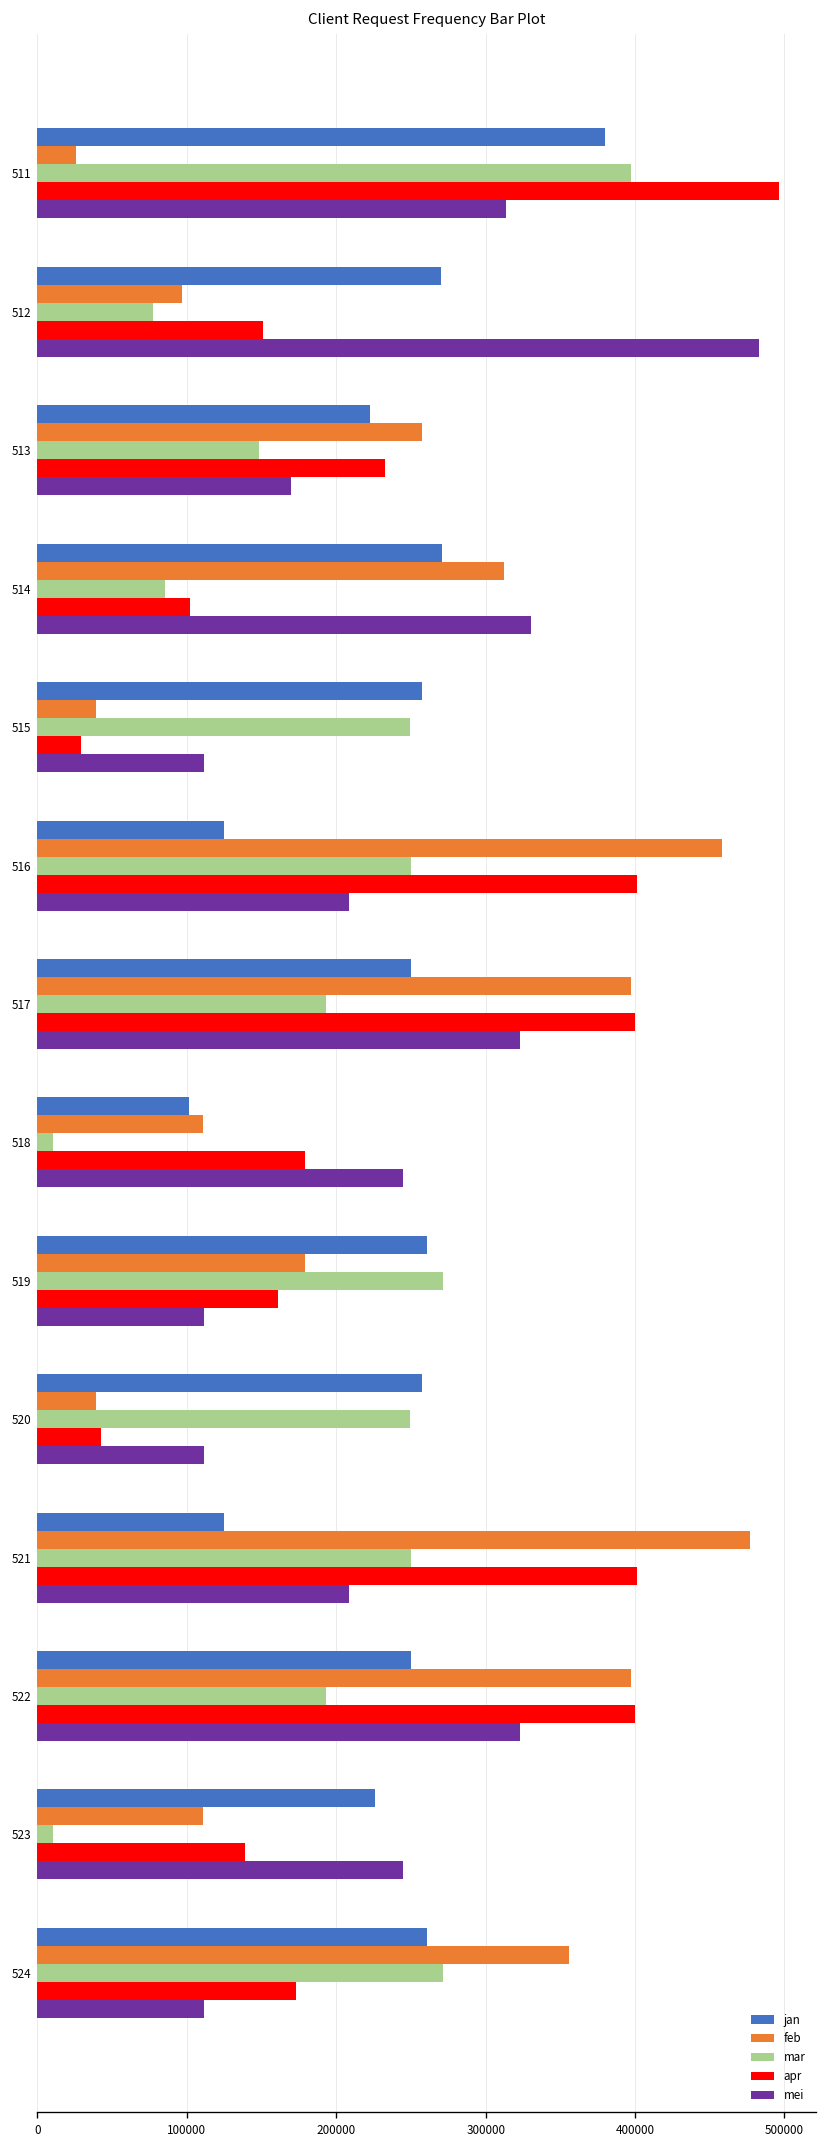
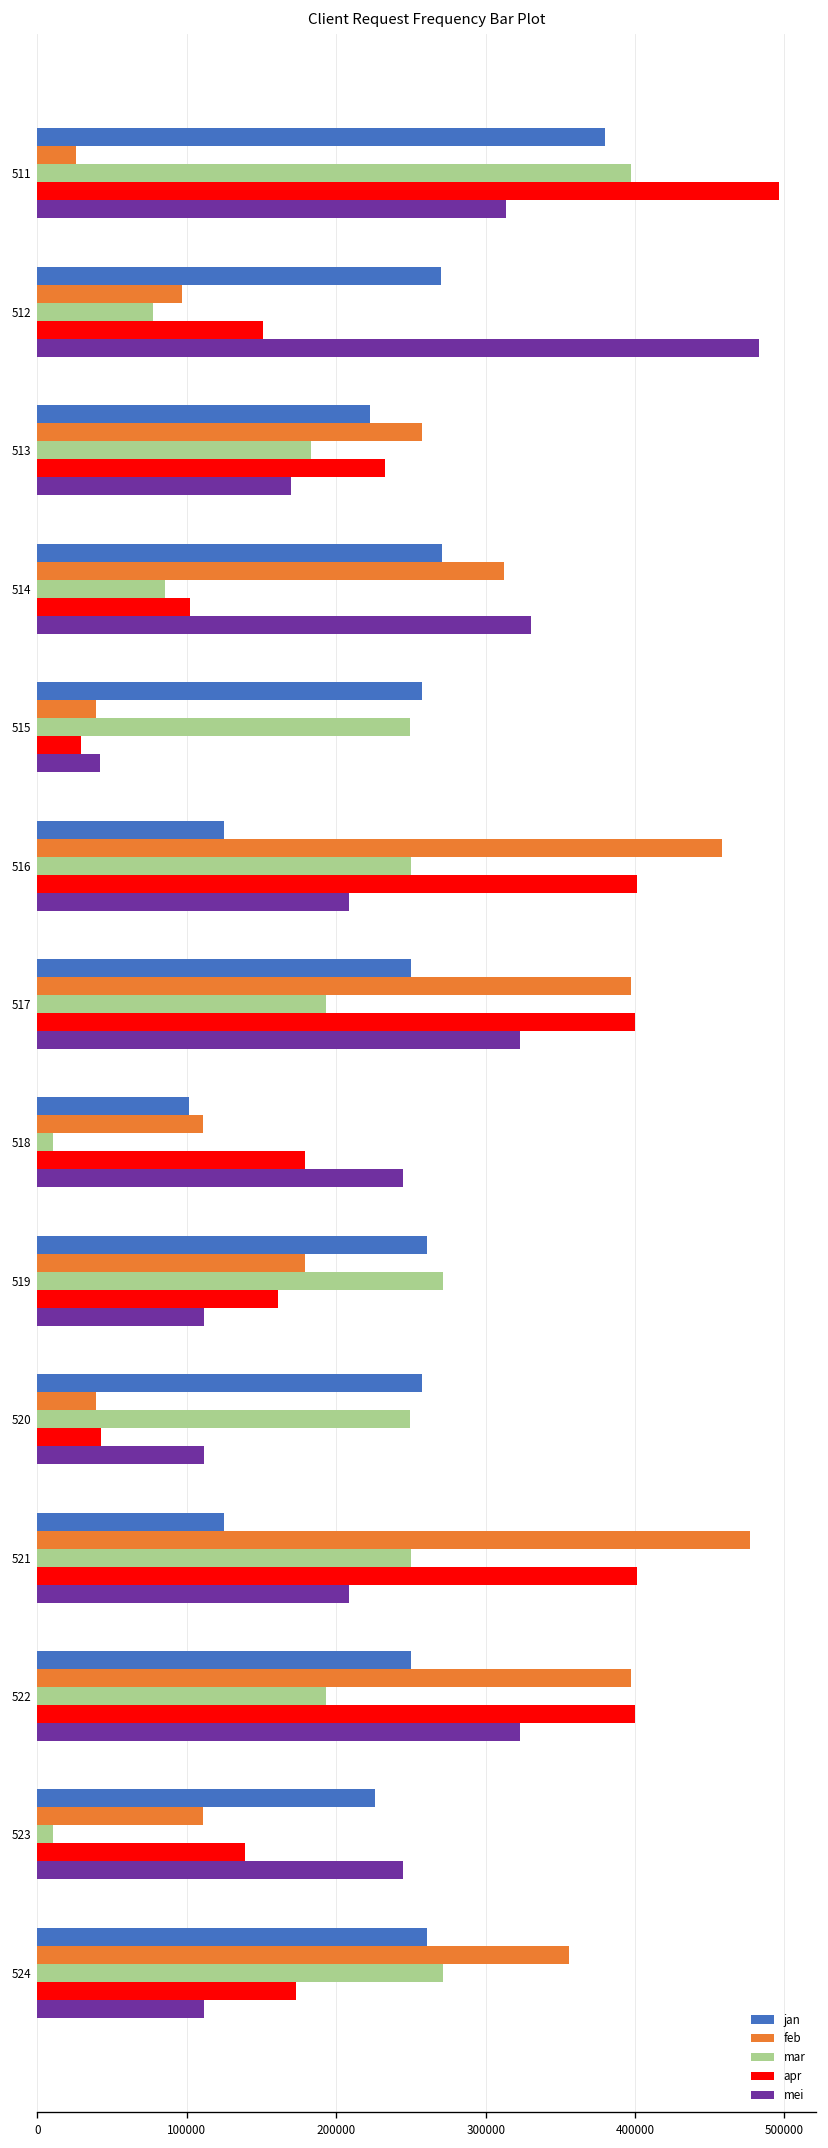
  {
    "jan": {
      "511": 380000,
      "512": 270000,
      "513": 223000,
      "514": 271000,
      "515": 257000,
      "516": 125000,
      "517": 250000,
      "518": 102000,
      "519": 261000,
      "520": 257000,
      "521": 125000,
      "522": 250000,
      "523": 226000,
      "524": 261000
    },
    "feb": {
      "511": 26000,
      "512": 97000,
      "513": 257000,
      "514": 312000,
      "515": 39000,
      "516": 458000,
      "517": 398000,
      "518": 111000,
      "519": 179000,
      "520": 39000,
      "521": 477000,
      "522": 398000,
      "523": 111000,
      "524": 356000
    },
    "mar": {
      "511": 398000,
      "512": 77000,
-     "513": 148000,
+     "513": 183000,
      "514": 85000,
      "515": 250000,
      "516": 250000,
      "517": 193000,
      "518": 11000,
      "519": 271000,
      "520": 250000,
      "521": 250000,
      "522": 193000,
      "523": 11000,
      "524": 271000
    },
    "apr": {
      "511": 496000,
      "512": 151000,
      "513": 232000,
      "514": 102000,
      "515": 29000,
      "516": 401000,
      "517": 400000,
      "518": 179000,
      "519": 161000,
      "520": 42000,
      "521": 401000,
      "522": 400000,
      "523": 139000,
      "524": 173000
    },
    "mei": {
      "511": 314000,
      "512": 483000,
      "513": 170000,
      "514": 330000,
-     "515": 111000,
+     "515": 42000,
      "516": 208000,
      "517": 323000,
      "518": 245000,
      "519": 111000,
      "520": 111000,
      "521": 208000,
      "522": 323000,
      "523": 245000,
      "524": 111000
    }
  }
